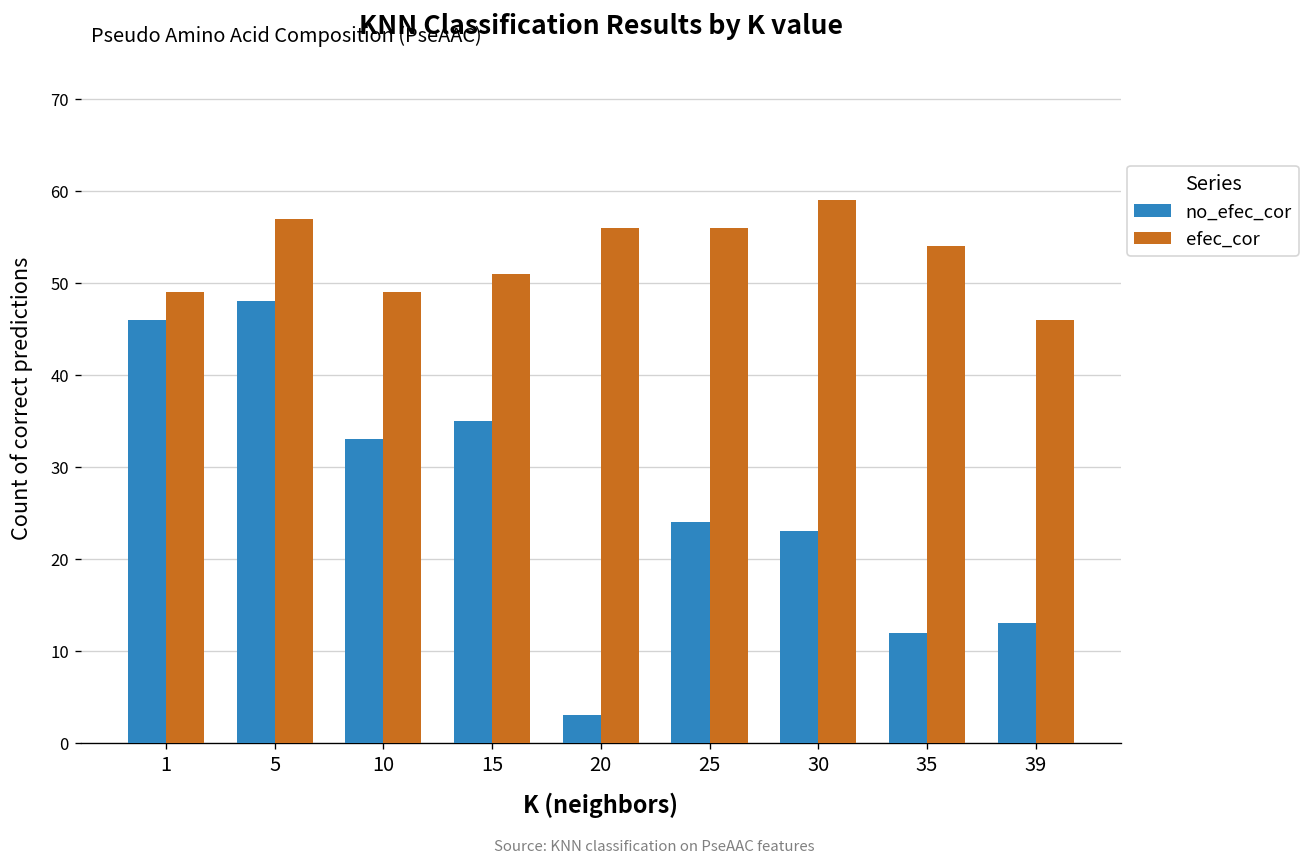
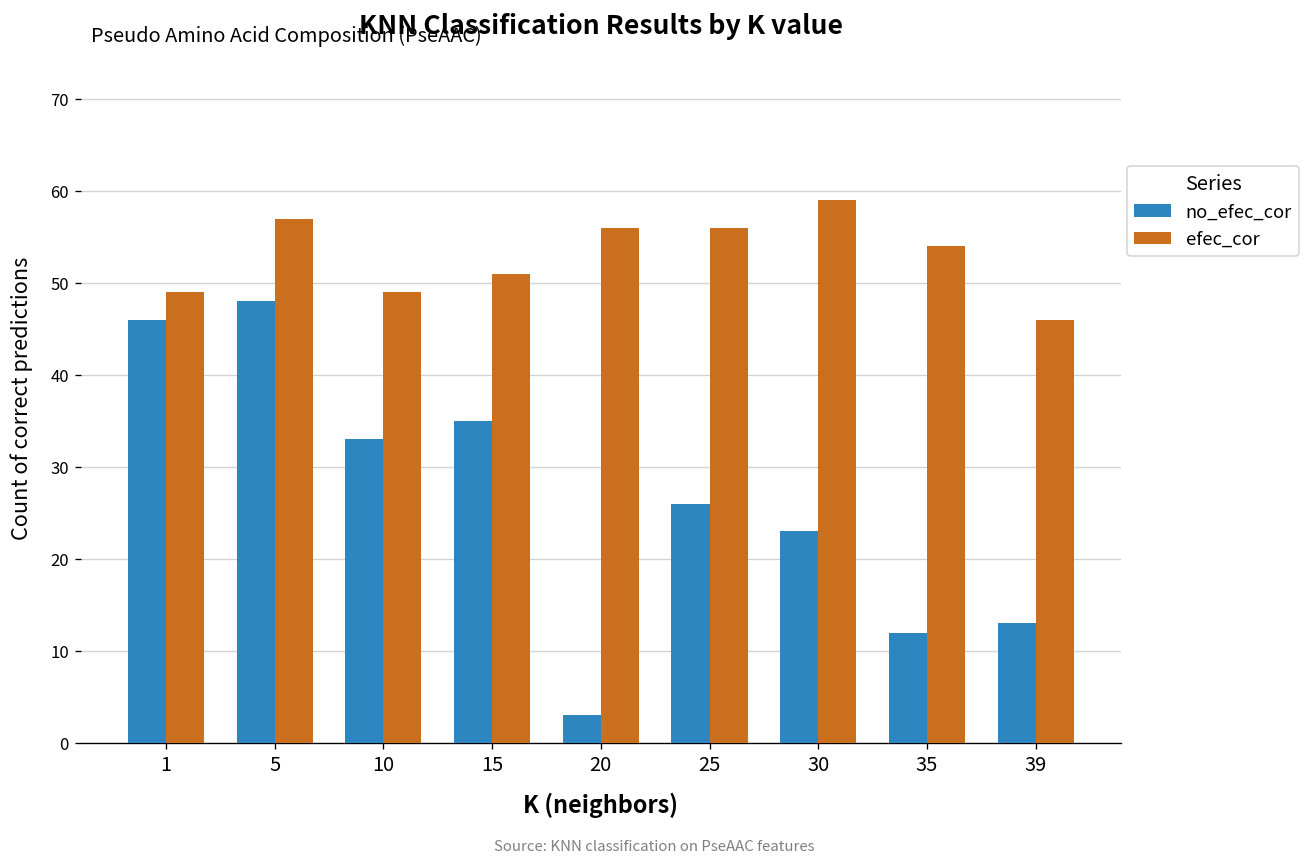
  {
    "no_efec_cor": {
      "1": 46,
      "5": 48,
      "10": 33,
      "15": 35,
      "20": 3,
-     "25": 24,
+     "25": 26,
      "30": 23,
      "35": 12,
      "39": 13
    },
    "efec_cor": {
      "1": 49,
      "5": 57,
      "10": 49,
      "15": 51,
      "20": 56,
      "25": 56,
      "30": 59,
      "35": 54,
      "39": 46
    }
  }
